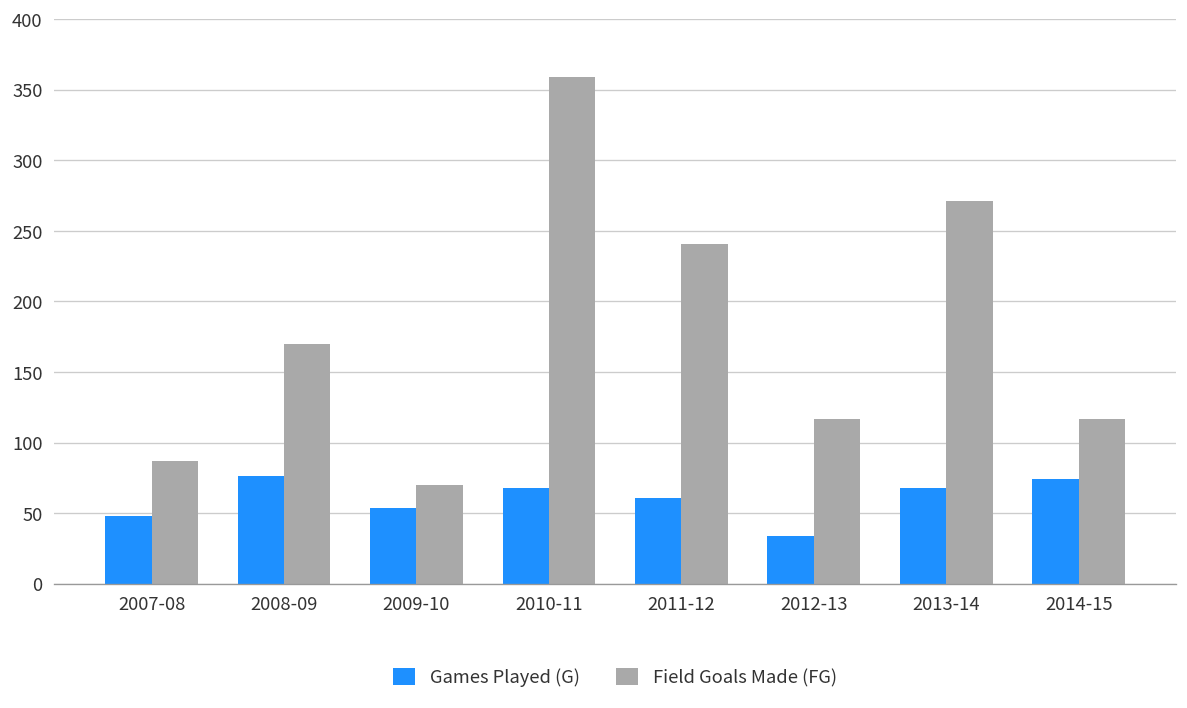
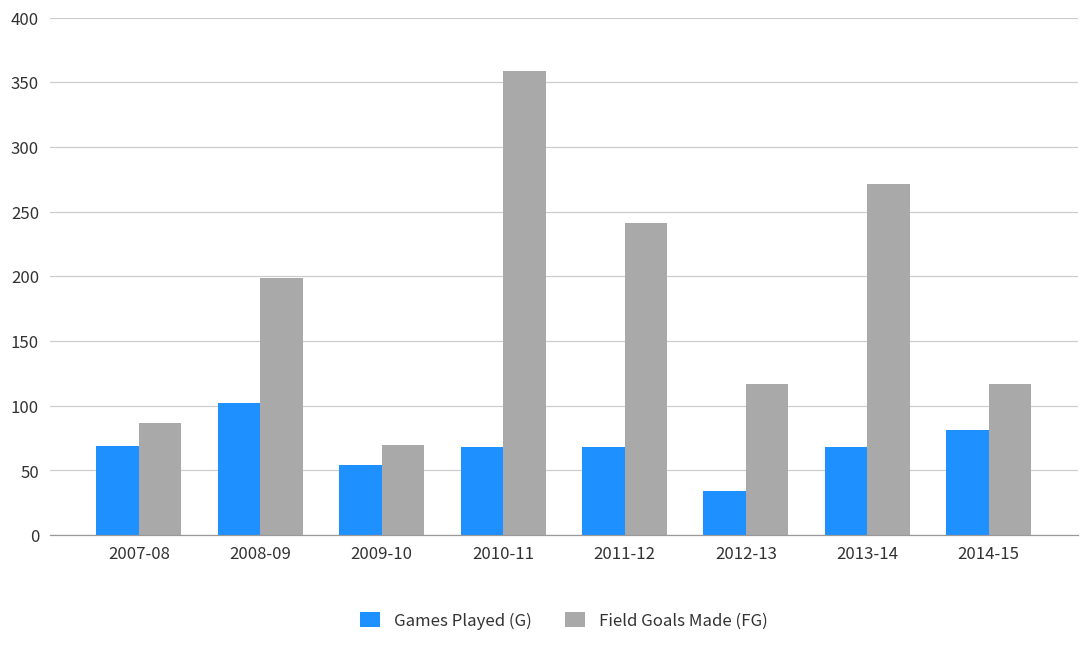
  {
    "Games Played (G)": {
-     "2007-08": 48,
-     "2008-09": 76,
+     "2007-08": 69,
+     "2008-09": 102,
      "2009-10": 54,
      "2010-11": 68,
-     "2011-12": 61,
+     "2011-12": 68,
      "2012-13": 34,
      "2013-14": 68,
-     "2014-15": 74
+     "2014-15": 81
    },
    "Field Goals Made (FG)": {
      "2007-08": 87,
-     "2008-09": 170,
+     "2008-09": 199,
      "2009-10": 70,
      "2010-11": 359,
      "2011-12": 241,
      "2012-13": 117,
      "2013-14": 271,
      "2014-15": 117
    }
  }
